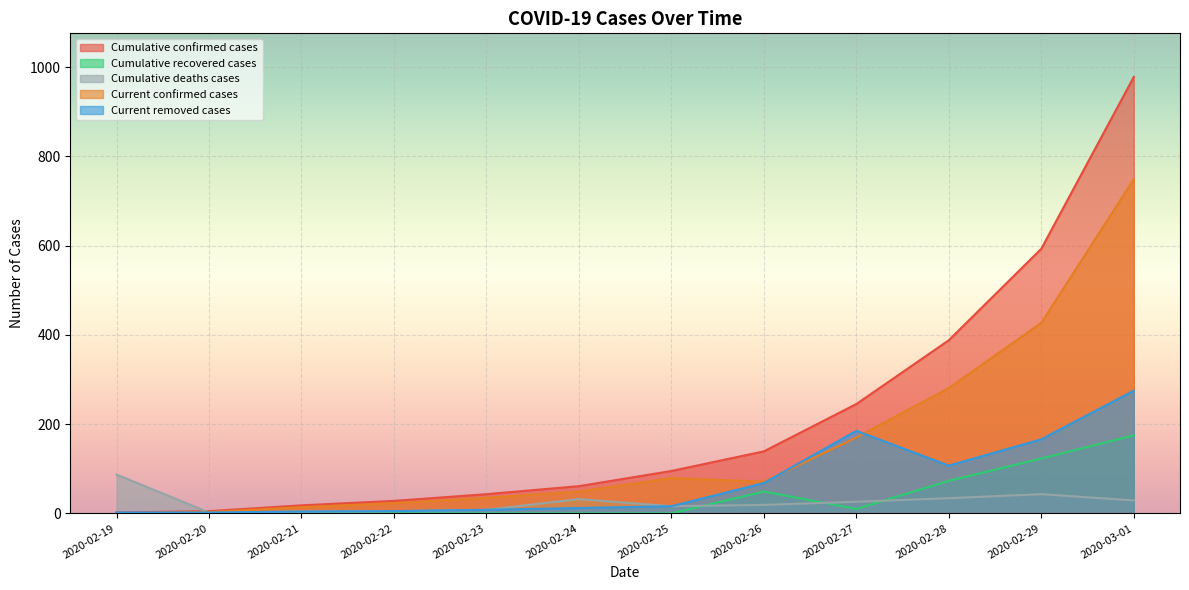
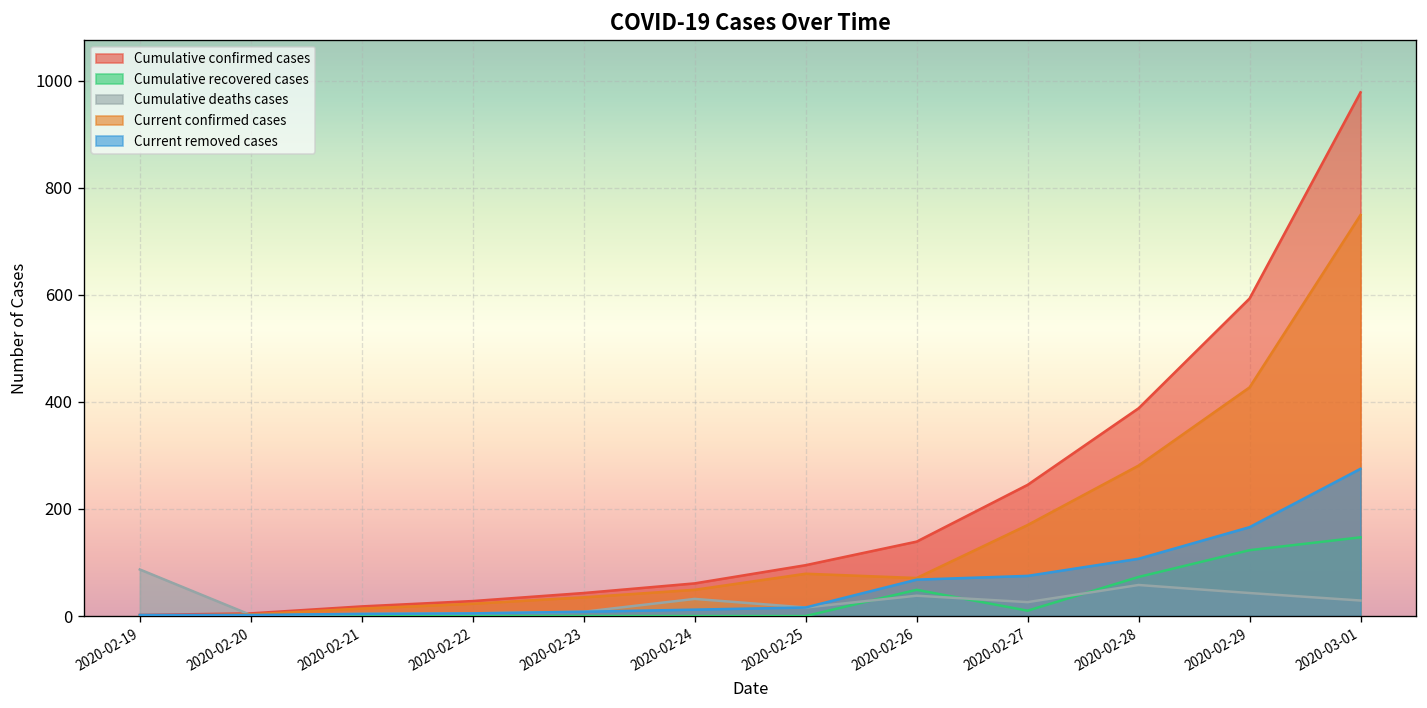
  {
    "Cumulative recovered cases": {
      "2020-02-23": 0,
      "2020-02-24": 0,
      "2020-02-25": 0,
      "2020-02-26": 50,
      "2020-02-27": 10,
      "2020-02-28": 70,
      "2020-02-29": 120,
-     "2020-03-01": 180
+     "2020-03-01": 150
    },
    "Cumulative deaths cases": {
      "2020-02-19": 90,
      "2020-02-24": 30,
-     "2020-02-26": 20,
+     "2020-02-26": 40,
      "2020-02-27": 30,
-     "2020-02-28": 30,
+     "2020-02-28": 60,
      "2020-02-29": 40,
      "2020-03-01": 30
    },
    "Current removed cases": {
      "2020-02-24": 10,
-     "2020-02-27": 190,
+     "2020-02-27": 80,
      "2020-02-28": 110,
      "2020-02-29": 170,
      "2020-03-01": 280
    }
  }
